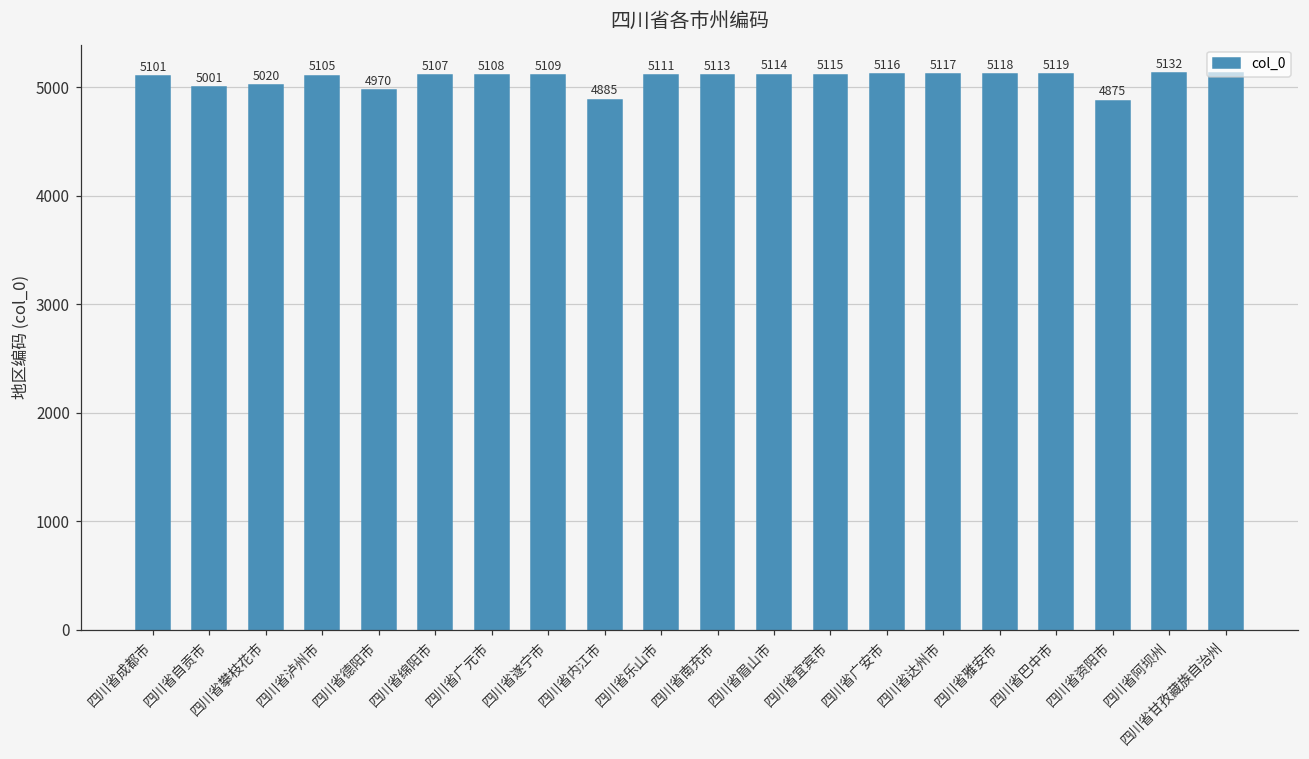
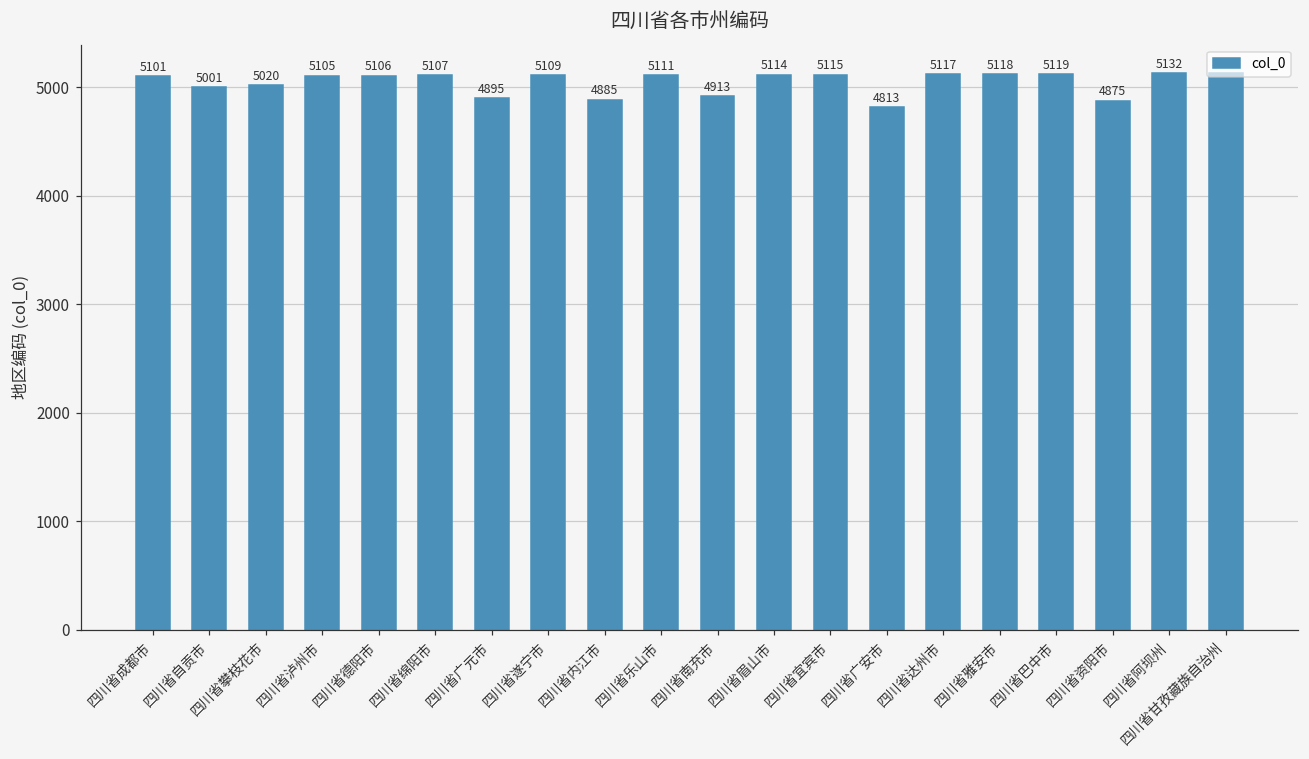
  {
    "四川省成都市": 5101,
    "四川省自贡市": 5001,
    "四川省攀枝花市": 5020,
    "四川省泸州市": 5105,
-   "四川省德阳市": 4970,
+   "四川省德阳市": 5106,
    "四川省绵阳市": 5107,
-   "四川省广元市": 5108,
+   "四川省广元市": 4895,
    "四川省遂宁市": 5109,
    "四川省内江市": 4885,
    "四川省乐山市": 5111,
-   "四川省南充市": 5113,
+   "四川省南充市": 4913,
    "四川省眉山市": 5114,
    "四川省宜宾市": 5115,
-   "四川省广安市": 5116,
+   "四川省广安市": 4813,
    "四川省达州市": 5117,
    "四川省雅安市": 5118,
    "四川省巴中市": 5119,
    "四川省资阳市": 4875,
    "四川省阿坝州": 5132
  }
